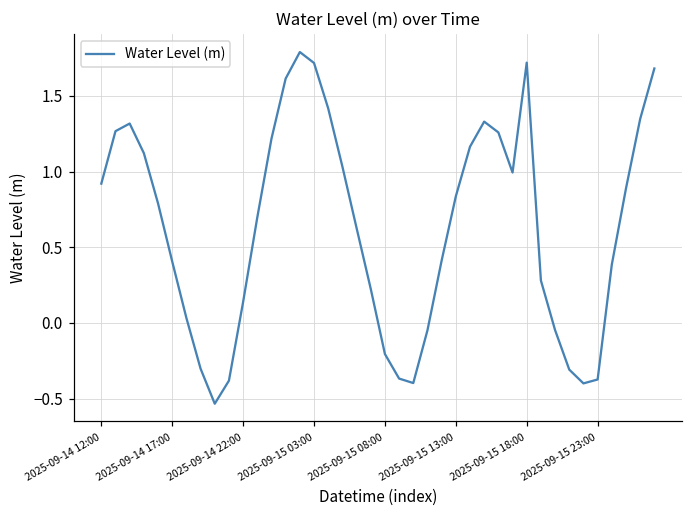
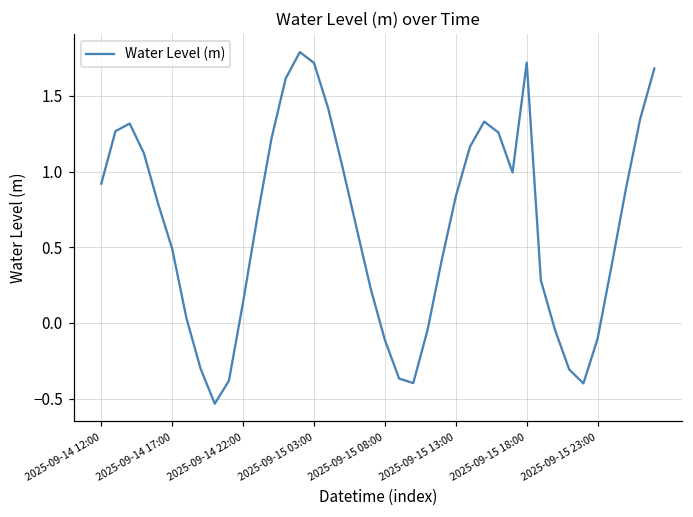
  {
    "2025-09-14 12:00": 0.92,
-   "2025-09-14 17:00": 0.41,
+   "2025-09-14 17:00": 0.49,
    "2025-09-14 22:00": 0.14,
    "2025-09-15 03:00": 1.72,
-   "2025-09-15 08:00": -0.21,
+   "2025-09-15 08:00": -0.11,
    "2025-09-15 13:00": 0.84,
    "2025-09-15 18:00": 1.72,
-   "2025-09-15 23:00": -0.37
+   "2025-09-15 23:00": -0.10
  }
